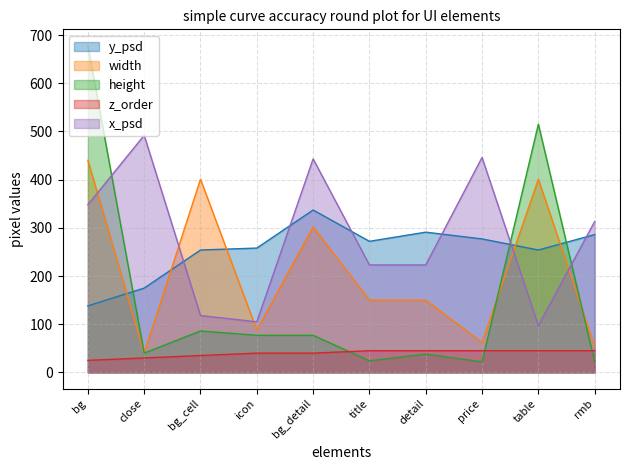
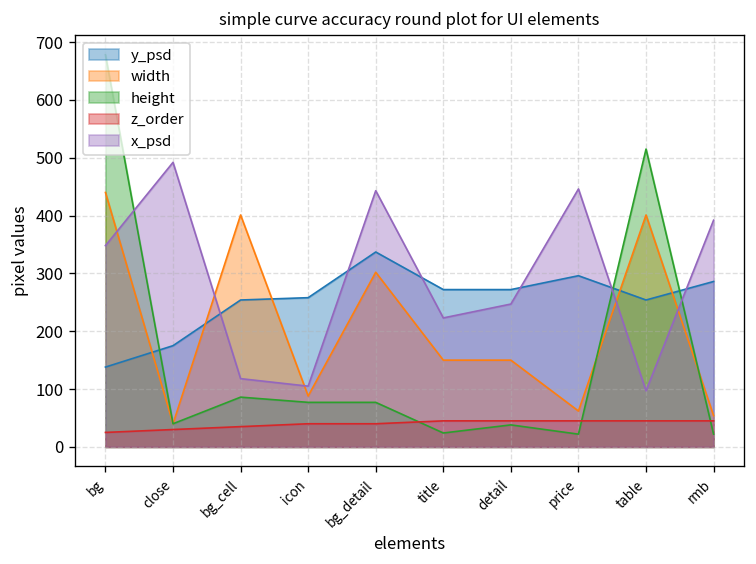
  {
    "y_psd": {
      "bg": 140,
      "close": 180,
      "bg_cell": 250,
      "icon": 260,
      "bg_detail": 340,
      "title": 270,
-     "detail": 290,
-     "price": 280,
+     "detail": 270,
+     "price": 300,
      "table": 250,
      "rmb": 290
    },
    "height": {
      "bg_cell": 90,
      "icon": 80,
      "bg_detail": 80,
      "title": 20,
      "detail": 40,
      "price": 20,
      "table": 520,
      "rmb": 20
    },
    "x_psd": {
      "bg": 350,
      "bg_cell": 120,
      "icon": 110,
      "bg_detail": 440,
      "title": 220,
-     "detail": 220,
+     "detail": 250,
      "price": 450,
      "table": 100,
-     "rmb": 310
+     "rmb": 390
    }
  }
